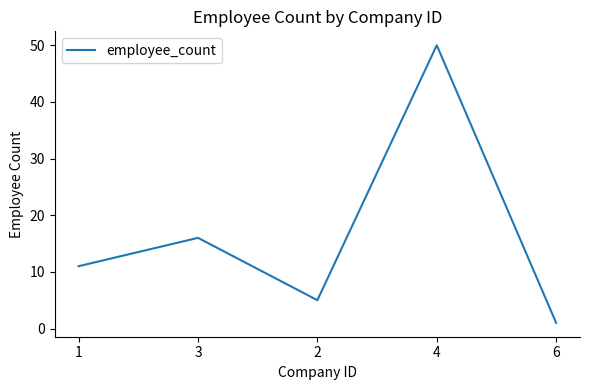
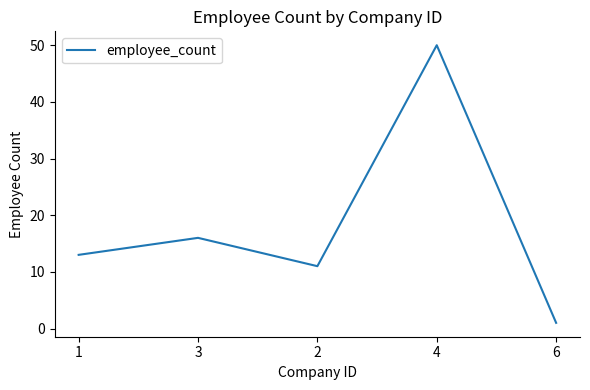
  {
-   "1": 11,
+   "1": 13,
    "3": 16,
-   "2": 5,
+   "2": 11,
    "4": 50,
    "6": 1
  }
